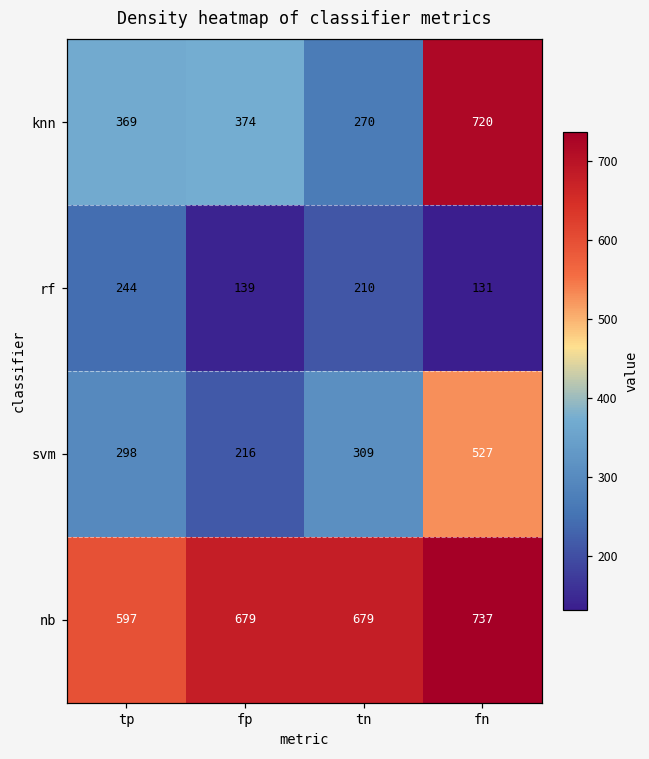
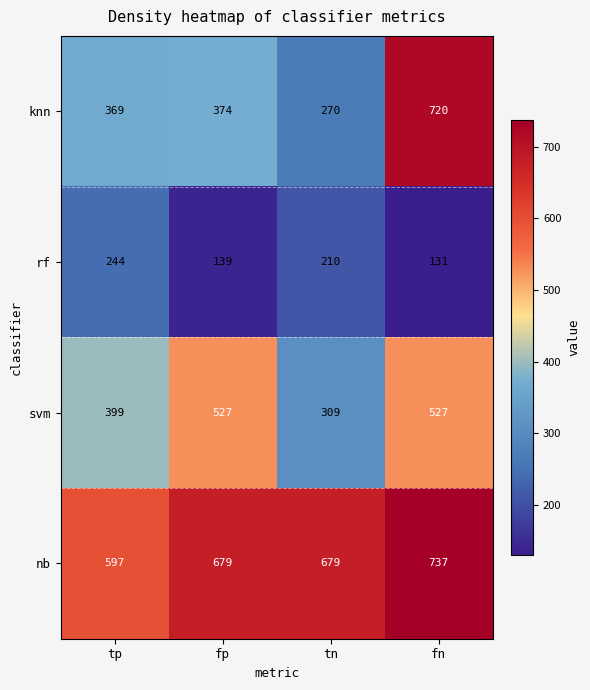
  {
    "knn": {
      "tp": 369,
      "fp": 374,
      "tn": 270,
      "fn": 720
    },
    "rf": {
      "tp": 244,
      "fp": 139,
      "tn": 210,
      "fn": 131
    },
    "svm": {
-     "tp": 298,
-     "fp": 216,
+     "tp": 399,
+     "fp": 527,
      "tn": 309,
      "fn": 527
    },
    "nb": {
      "tp": 597,
      "fp": 679,
      "tn": 679,
      "fn": 737
    }
  }
